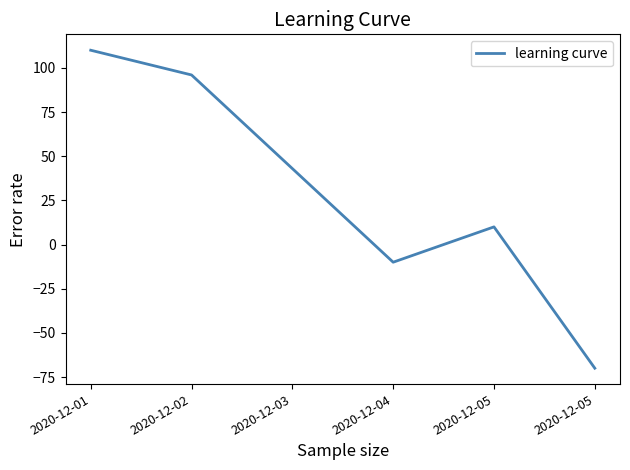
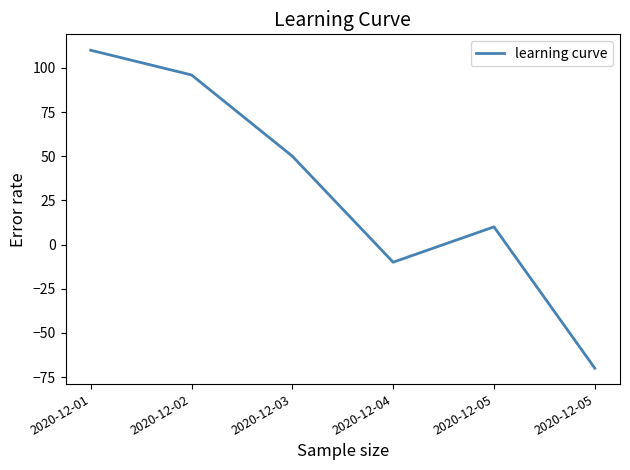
  {
    "2020-12-01": 110,
    "2020-12-02": 96,
-   "2020-12-03": 43,
+   "2020-12-03": 50,
    "2020-12-04": -10
  }
